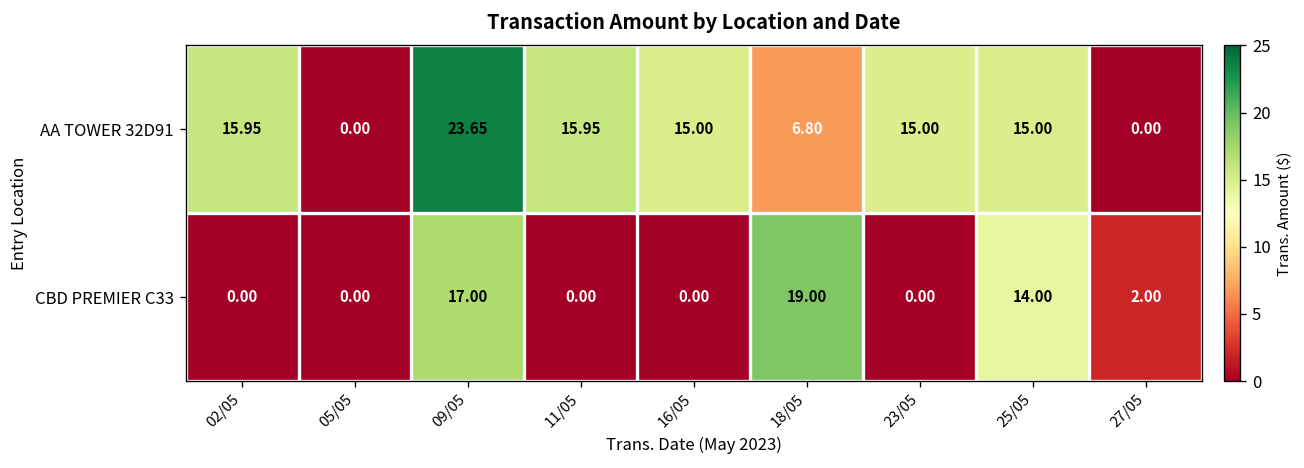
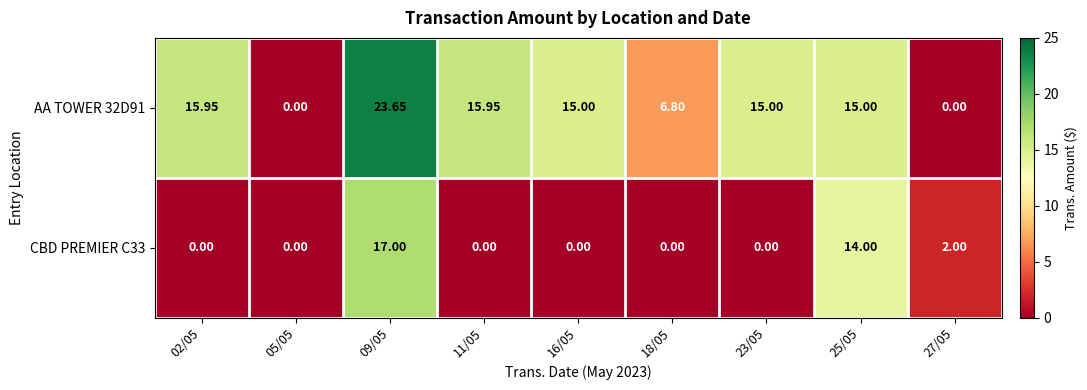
  {
    "AA TOWER 32D91": {
      "02/05": 15.95,
      "05/05": 0.00,
      "09/05": 23.65,
      "11/05": 15.95,
      "16/05": 15.00,
      "18/05": 6.80,
      "23/05": 15.00,
      "25/05": 15.00,
      "27/05": 0.00
    },
    "CBD PREMIER C33": {
      "02/05": 0.00,
      "05/05": 0.00,
      "09/05": 17.00,
      "11/05": 0.00,
      "16/05": 0.00,
-     "18/05": 19.00,
+     "18/05": 0.00,
      "23/05": 0.00,
      "25/05": 14.00,
      "27/05": 2.00
    }
  }
